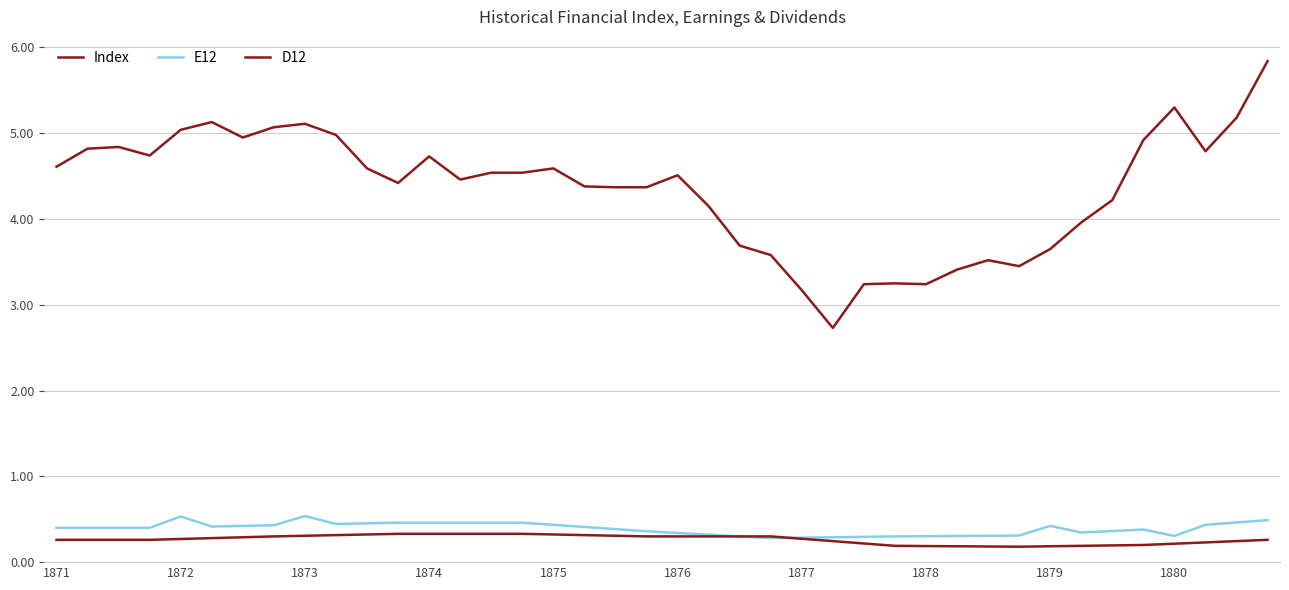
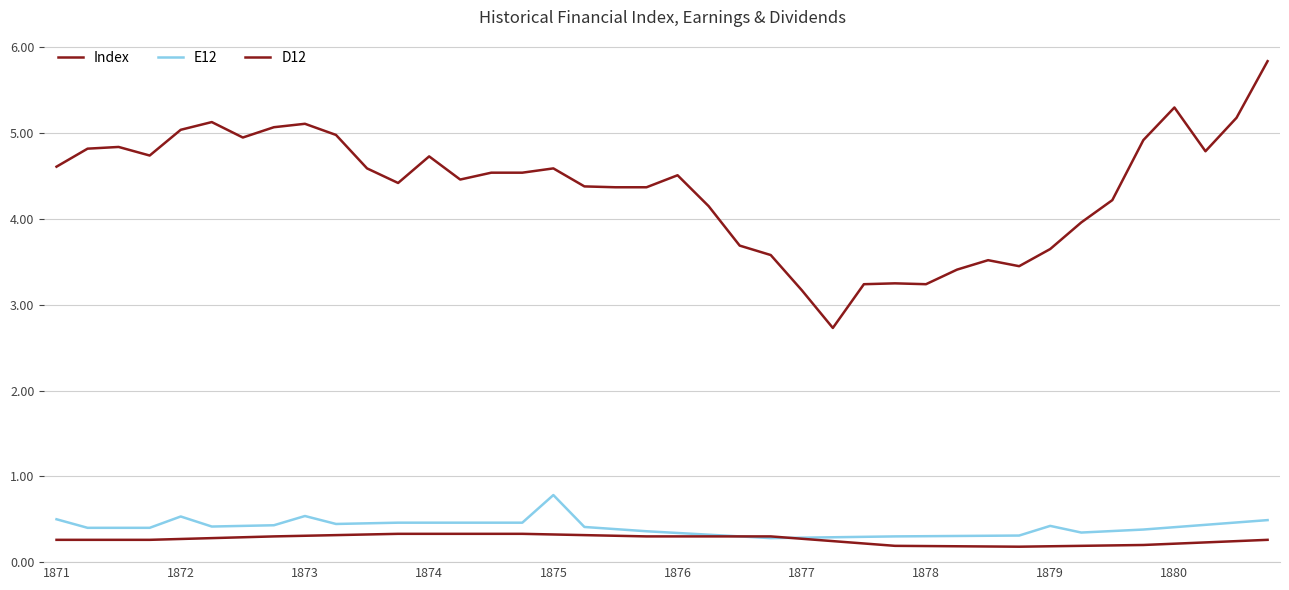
  {
    "E12": {
-     "1871": 0.4,
+     "1871": 0.5,
      "1872": 0.5,
      "1873": 0.5,
      "1874": 0.5,
-     "1875": 0.4,
+     "1875": 0.8,
      "1876": 0.3,
      "1878": 0.3,
      "1879": 0.4,
-     "1880": 0.3
+     "1880": 0.4
    }
  }
